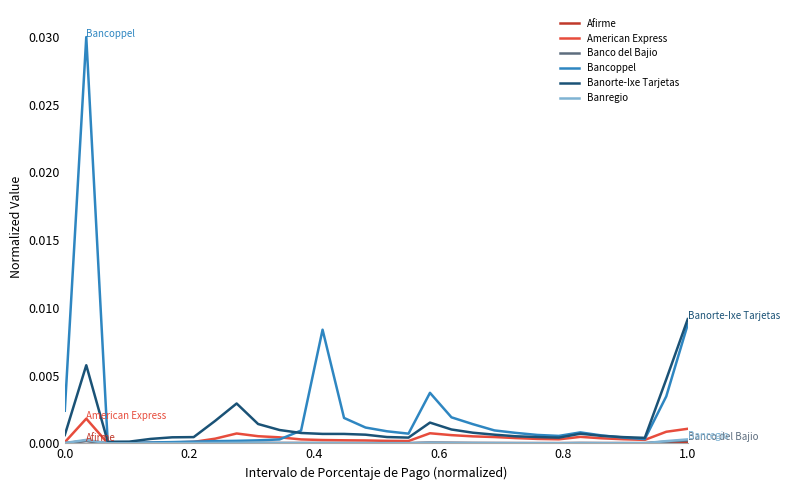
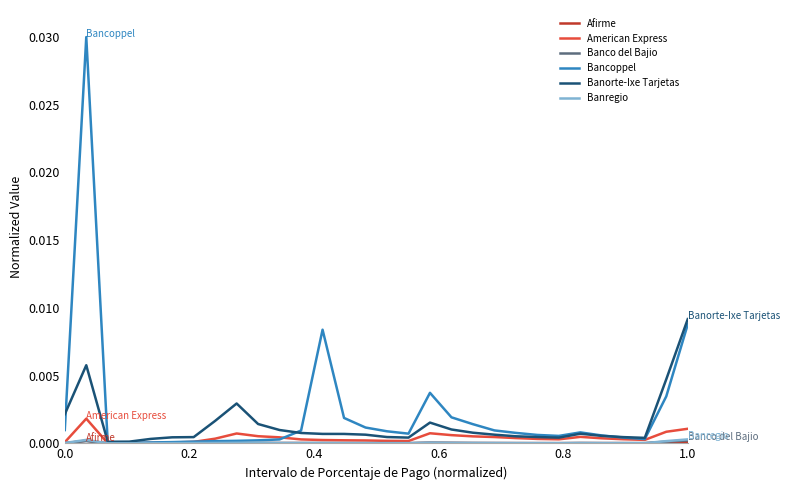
  {
    "Bancoppel": {
-     "0.0": 0.0024,
+     "0.0": 0.0010,
      "1.0": 0.0088
    },
    "Banorte-Ixe Tarjetas": {
-     "0.0": 0.0006,
+     "0.0": 0.0021,
      "1.0": 0.0092
    }
  }
